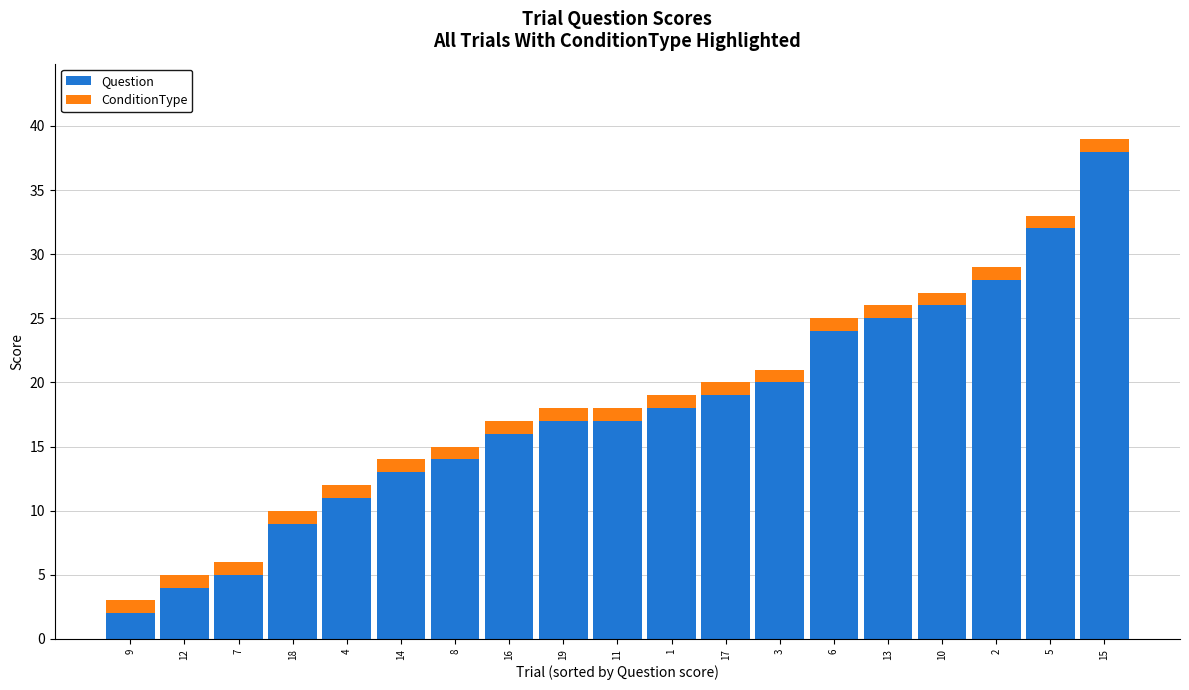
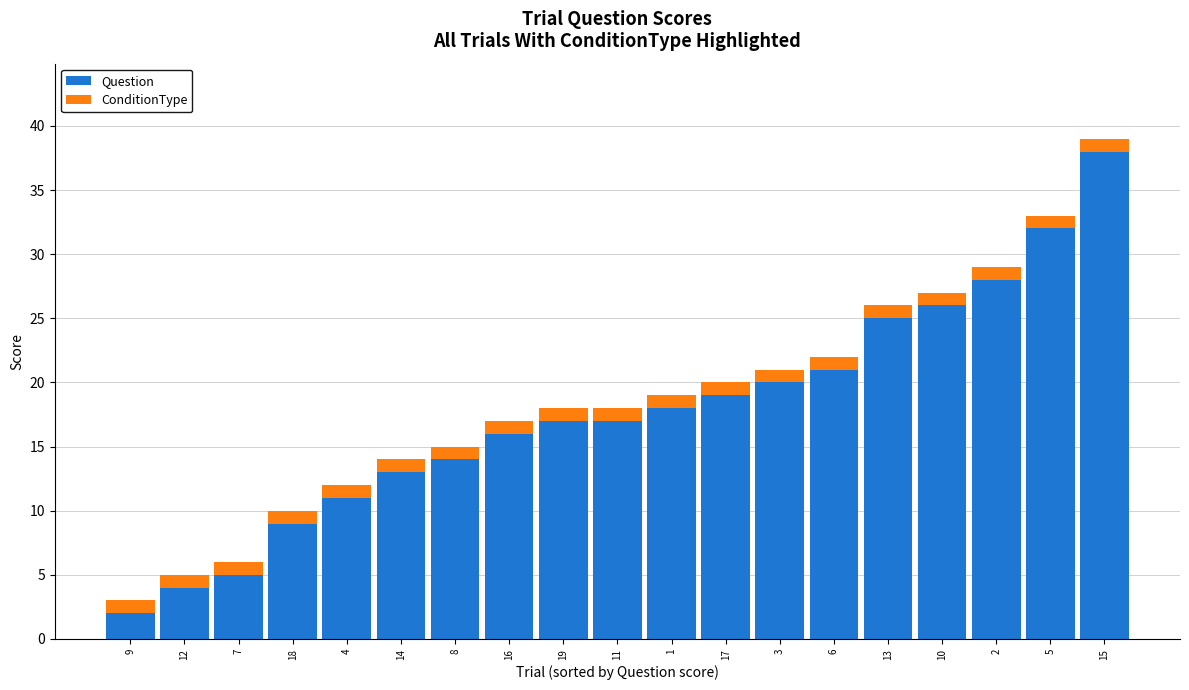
  {
    "Question": {
      "9": 2,
      "12": 4,
      "7": 5,
      "18": 9,
      "4": 11,
      "14": 13,
      "8": 14,
      "16": 16,
      "19": 17,
      "11": 17,
      "1": 18,
      "17": 19,
      "3": 20,
-     "6": 24,
+     "6": 21,
      "13": 25,
      "10": 26,
      "2": 28,
      "5": 32,
      "15": 38
    },
    "ConditionType": {
      "9": 1,
      "12": 1,
      "7": 1,
      "18": 1,
      "4": 1,
      "14": 1,
      "8": 1,
      "16": 1,
      "19": 1,
      "11": 1,
      "1": 1,
      "17": 1,
      "3": 1,
      "6": 1,
      "13": 1,
      "10": 1,
      "2": 1,
      "5": 1,
      "15": 1
    }
  }
